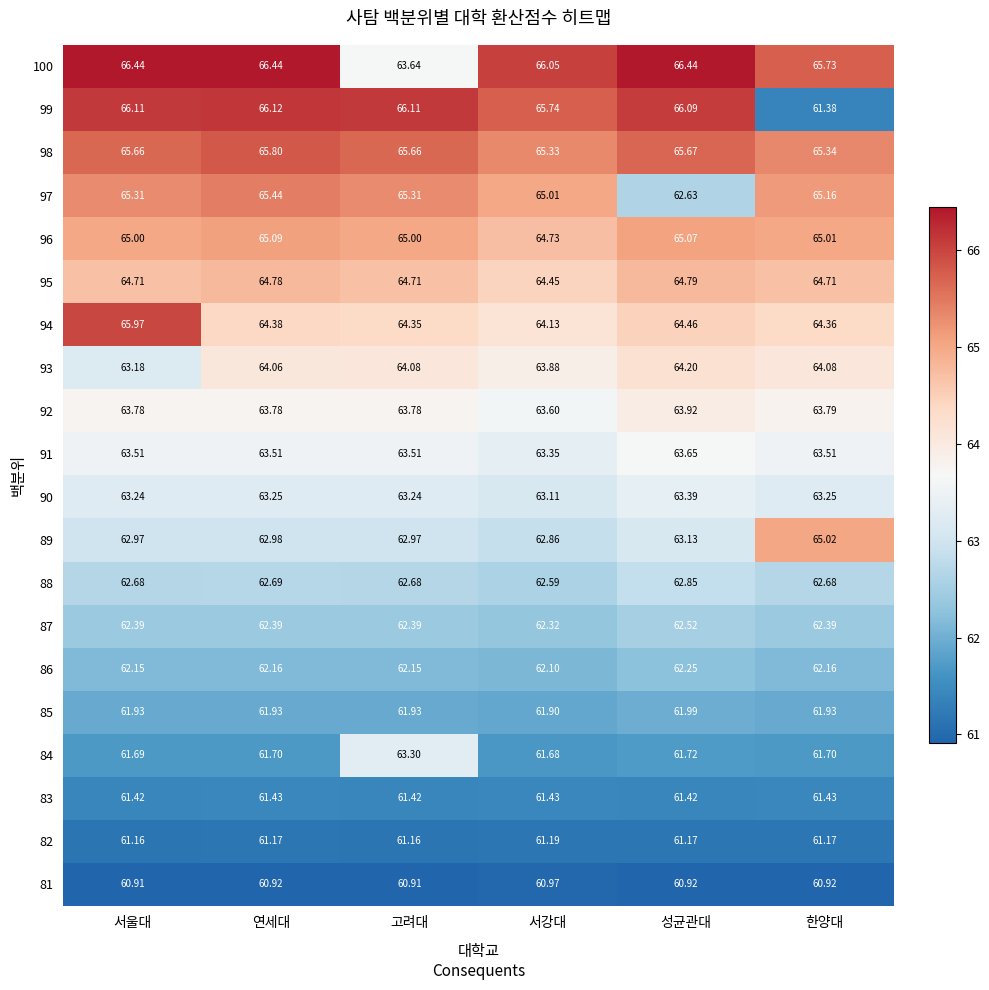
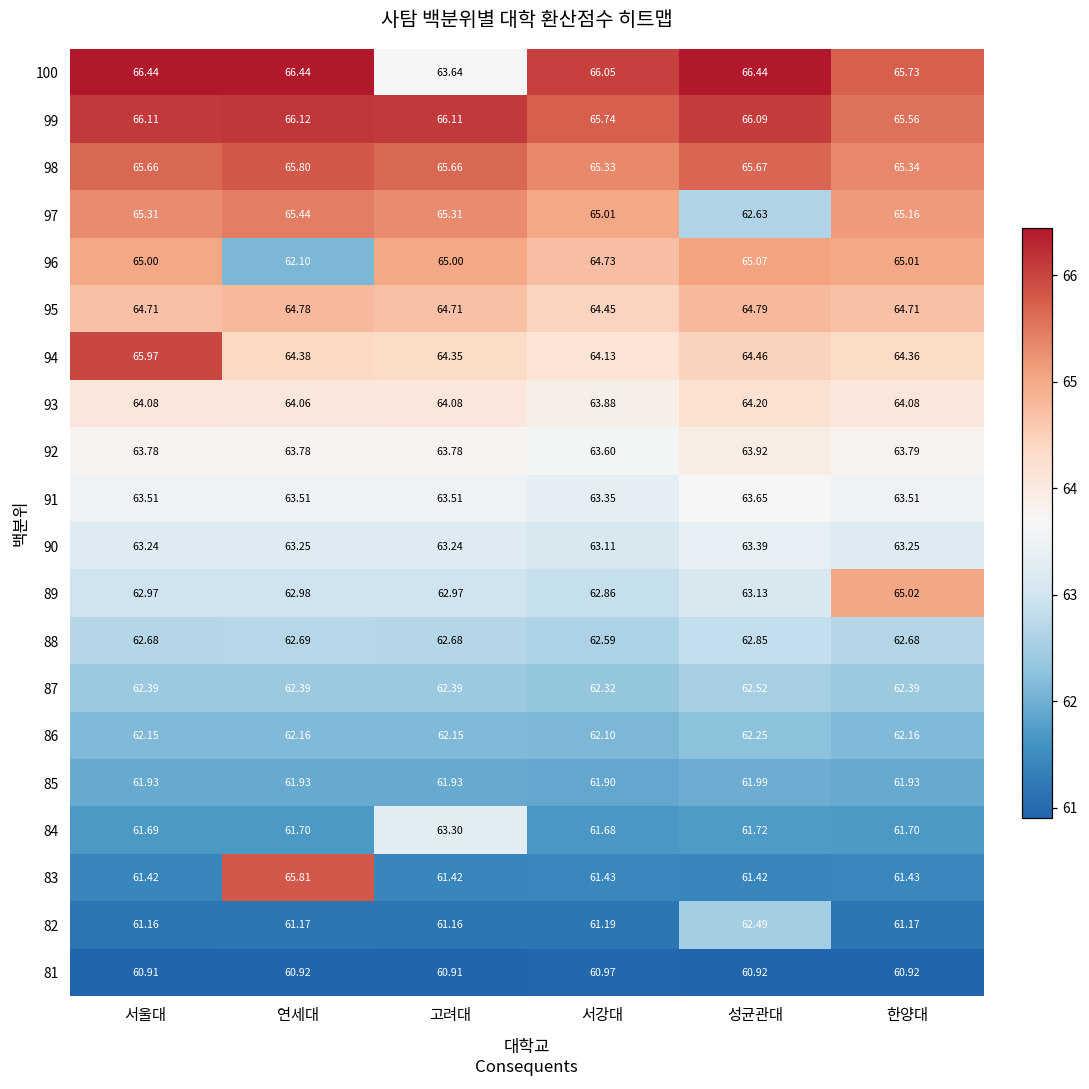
  {
    "100": {
      "서울대": 66.44,
      "연세대": 66.44,
      "고려대": 63.64,
      "서강대": 66.05,
      "성균관대": 66.44,
      "한양대": 65.73
    },
    "99": {
      "서울대": 66.11,
      "연세대": 66.12,
      "고려대": 66.11,
      "서강대": 65.74,
      "성균관대": 66.09,
-     "한양대": 61.38
+     "한양대": 65.56
    },
    "98": {
      "서울대": 65.66,
      "연세대": 65.80,
      "고려대": 65.66,
      "서강대": 65.33,
      "성균관대": 65.67,
      "한양대": 65.34
    },
    "97": {
      "서울대": 65.31,
      "연세대": 65.44,
      "고려대": 65.31,
      "서강대": 65.01,
      "성균관대": 62.63,
      "한양대": 65.16
    },
    "96": {
      "서울대": 65.00,
-     "연세대": 65.09,
+     "연세대": 62.10,
      "고려대": 65.00,
      "서강대": 64.73,
      "성균관대": 65.07,
      "한양대": 65.01
    },
    "95": {
      "서울대": 64.71,
      "연세대": 64.78,
      "고려대": 64.71,
      "서강대": 64.45,
      "성균관대": 64.79,
      "한양대": 64.71
    },
    "94": {
      "서울대": 65.97,
      "연세대": 64.38,
      "고려대": 64.35,
      "서강대": 64.13,
      "성균관대": 64.46,
      "한양대": 64.36
    },
    "93": {
-     "서울대": 63.18,
+     "서울대": 64.08,
      "연세대": 64.06,
      "고려대": 64.08,
      "서강대": 63.88,
      "성균관대": 64.20,
      "한양대": 64.08
    },
    "92": {
      "서울대": 63.78,
      "연세대": 63.78,
      "고려대": 63.78,
      "서강대": 63.60,
      "성균관대": 63.92,
      "한양대": 63.79
    },
    "91": {
      "서울대": 63.51,
      "연세대": 63.51,
      "고려대": 63.51,
      "서강대": 63.35,
      "성균관대": 63.65,
      "한양대": 63.51
    },
    "90": {
      "서울대": 63.24,
      "연세대": 63.25,
      "고려대": 63.24,
      "서강대": 63.11,
      "성균관대": 63.39,
      "한양대": 63.25
    },
    "89": {
      "서울대": 62.97,
      "연세대": 62.98,
      "고려대": 62.97,
      "서강대": 62.86,
      "성균관대": 63.13,
      "한양대": 65.02
    },
    "88": {
      "서울대": 62.68,
      "연세대": 62.69,
      "고려대": 62.68,
      "서강대": 62.59,
      "성균관대": 62.85,
      "한양대": 62.68
    },
    "87": {
      "서울대": 62.39,
      "연세대": 62.39,
      "고려대": 62.39,
      "서강대": 62.32,
      "성균관대": 62.52,
      "한양대": 62.39
    },
    "86": {
      "서울대": 62.15,
      "연세대": 62.16,
      "고려대": 62.15,
      "서강대": 62.10,
      "성균관대": 62.25,
      "한양대": 62.16
    },
    "85": {
      "서울대": 61.93,
      "연세대": 61.93,
      "고려대": 61.93,
      "서강대": 61.90,
      "성균관대": 61.99,
      "한양대": 61.93
    },
    "84": {
      "서울대": 61.69,
      "연세대": 61.70,
      "고려대": 63.30,
      "서강대": 61.68,
      "성균관대": 61.72,
      "한양대": 61.70
    },
    "83": {
      "서울대": 61.42,
-     "연세대": 61.43,
+     "연세대": 65.81,
      "고려대": 61.42,
      "서강대": 61.43,
      "성균관대": 61.42,
      "한양대": 61.43
    },
    "82": {
      "서울대": 61.16,
      "연세대": 61.17,
      "고려대": 61.16,
      "서강대": 61.19,
-     "성균관대": 61.17,
+     "성균관대": 62.49,
      "한양대": 61.17
    },
    "81": {
      "서울대": 60.91,
      "연세대": 60.92,
      "고려대": 60.91,
      "서강대": 60.97,
      "성균관대": 60.92,
      "한양대": 60.92
    }
  }
